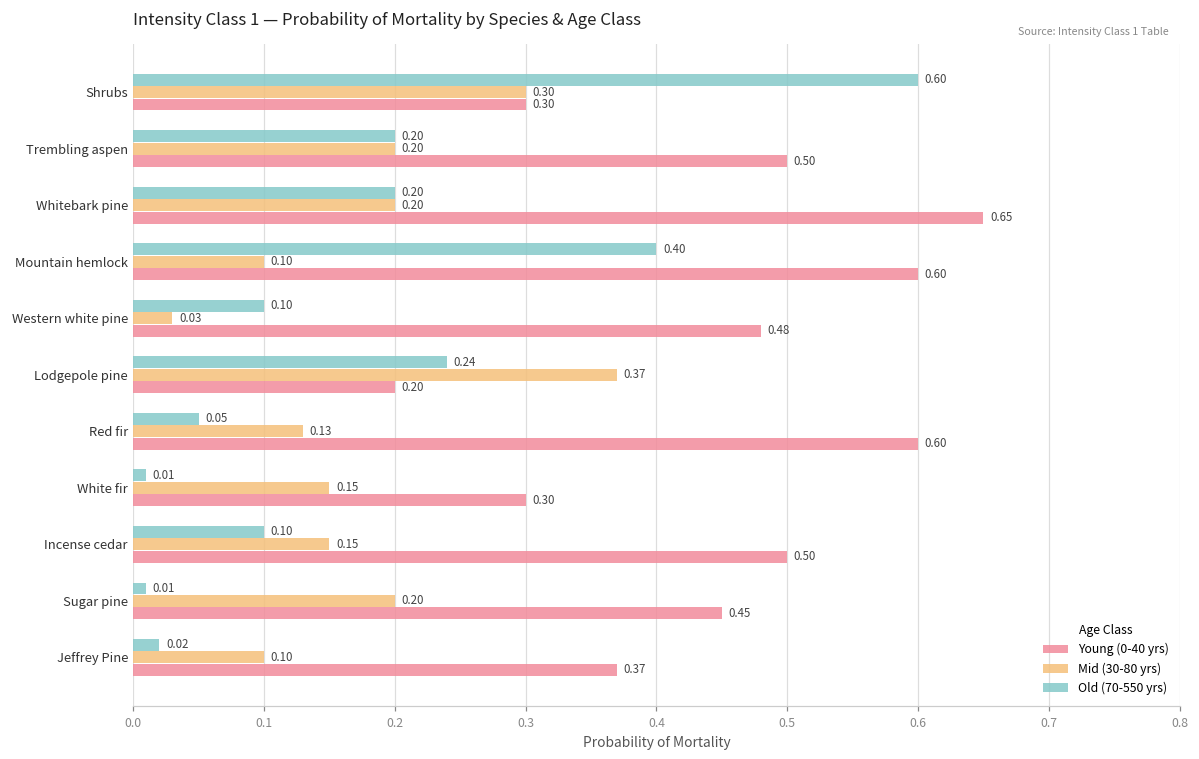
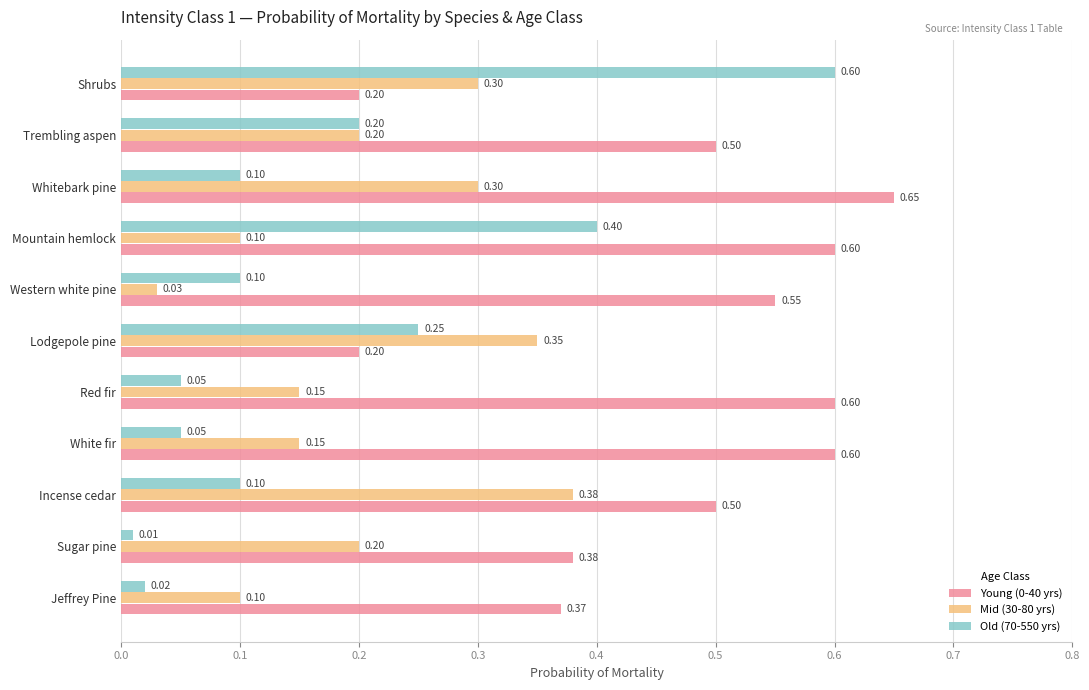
  {
    "Young (0-40 yrs)": {
-     "Shrubs": 0.30,
+     "Shrubs": 0.20,
      "Trembling aspen": 0.50,
      "Whitebark pine": 0.65,
      "Mountain hemlock": 0.60,
-     "Western white pine": 0.48,
+     "Western white pine": 0.55,
      "Lodgepole pine": 0.20,
      "Red fir": 0.60,
-     "White fir": 0.30,
+     "White fir": 0.60,
      "Incense cedar": 0.50,
-     "Sugar pine": 0.45,
+     "Sugar pine": 0.38,
      "Jeffrey Pine": 0.37
    },
    "Mid (30-80 yrs)": {
      "Shrubs": 0.30,
      "Trembling aspen": 0.20,
-     "Whitebark pine": 0.20,
+     "Whitebark pine": 0.30,
      "Mountain hemlock": 0.10,
      "Western white pine": 0.03,
-     "Lodgepole pine": 0.37,
-     "Red fir": 0.13,
+     "Lodgepole pine": 0.35,
+     "Red fir": 0.15,
      "White fir": 0.15,
-     "Incense cedar": 0.15,
+     "Incense cedar": 0.38,
      "Sugar pine": 0.20,
      "Jeffrey Pine": 0.10
    },
    "Old (70-550 yrs)": {
      "Shrubs": 0.60,
      "Trembling aspen": 0.20,
-     "Whitebark pine": 0.20,
+     "Whitebark pine": 0.10,
      "Mountain hemlock": 0.40,
      "Western white pine": 0.10,
-     "Lodgepole pine": 0.24,
+     "Lodgepole pine": 0.25,
      "Red fir": 0.05,
-     "White fir": 0.01,
+     "White fir": 0.05,
      "Incense cedar": 0.10,
      "Sugar pine": 0.01,
      "Jeffrey Pine": 0.02
    }
  }
